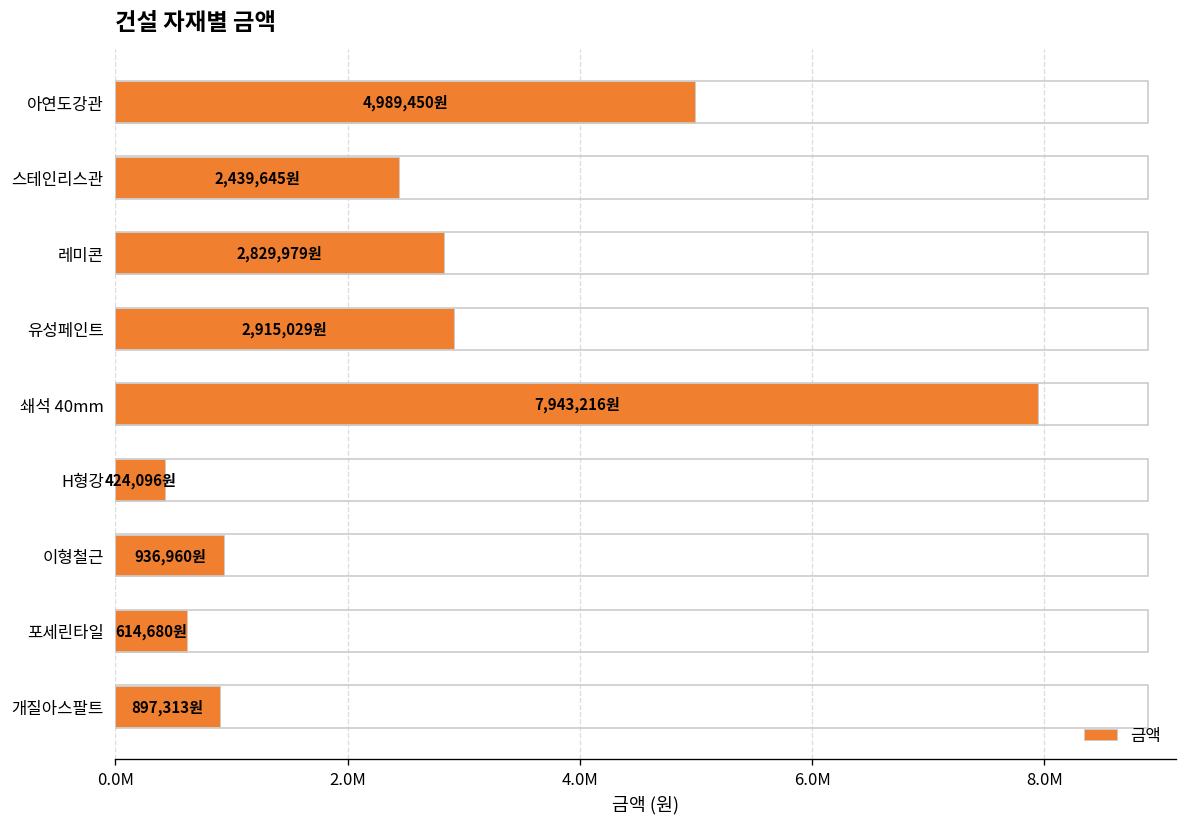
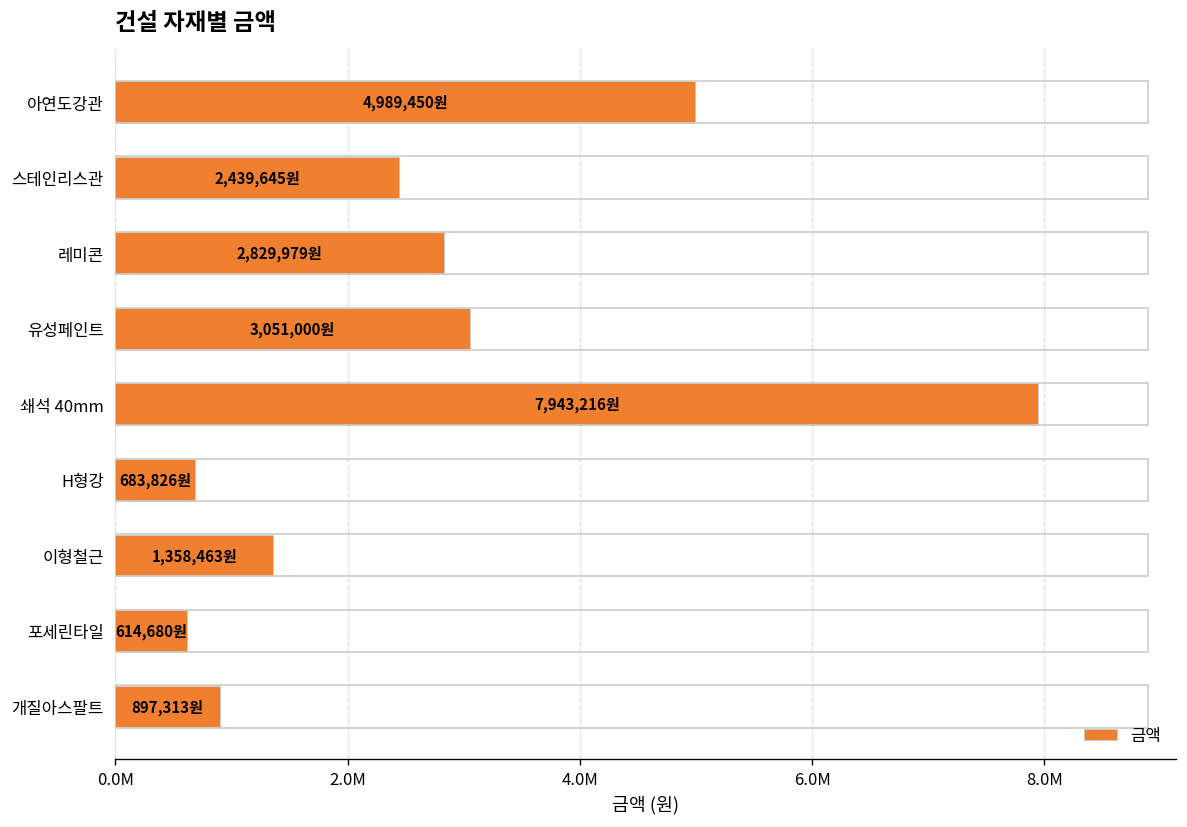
  {
    "아연도강관": "4,989,450원",
    "스테인리스관": "2,439,645원",
    "레미콘": "2,829,979원",
-   "유성페인트": "2,915,029원",
+   "유성페인트": "3,051,000원",
    "쇄석 40mm": "7,943,216원",
-   "H형강": "424,096원",
-   "이형철근": "936,960원",
+   "H형강": "683,826원",
+   "이형철근": "1,358,463원",
    "포세린타일": "614,680원",
    "개질아스팔트": "897,313원"
  }
